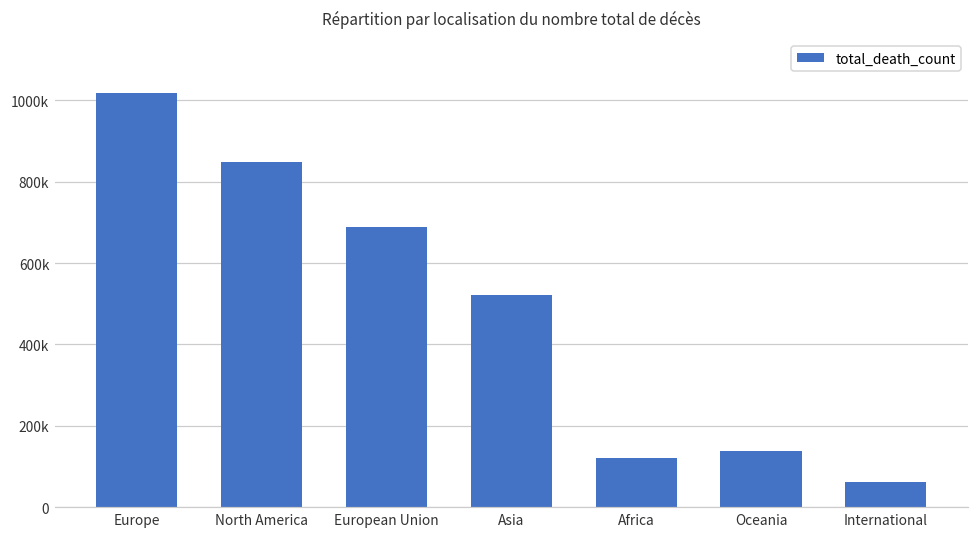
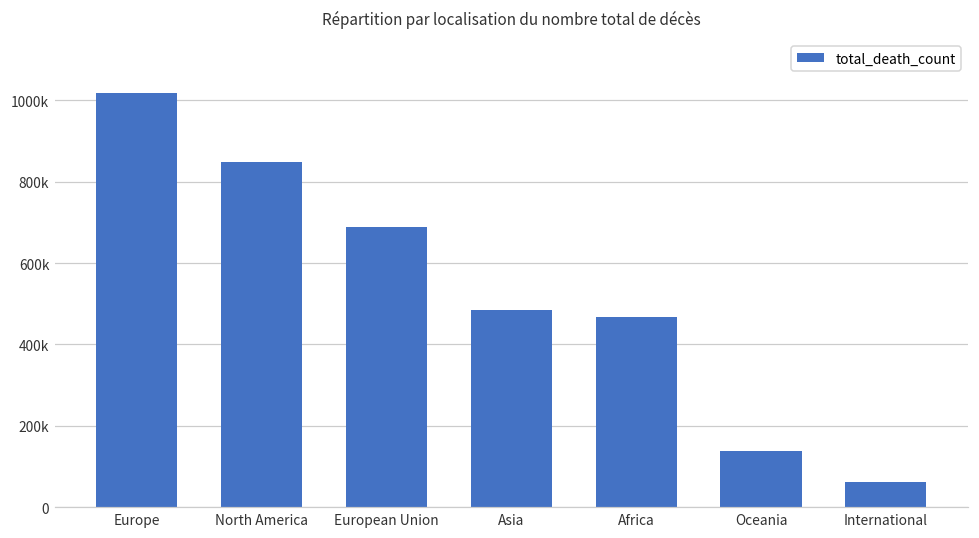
  {
    "Europe": 1020000,
    "North America": 850000,
    "European Union": 690000,
-   "Asia": 520000,
-   "Africa": 120000,
+   "Asia": 480000,
+   "Africa": 470000,
    "Oceania": 140000,
    "International": 60000
  }
